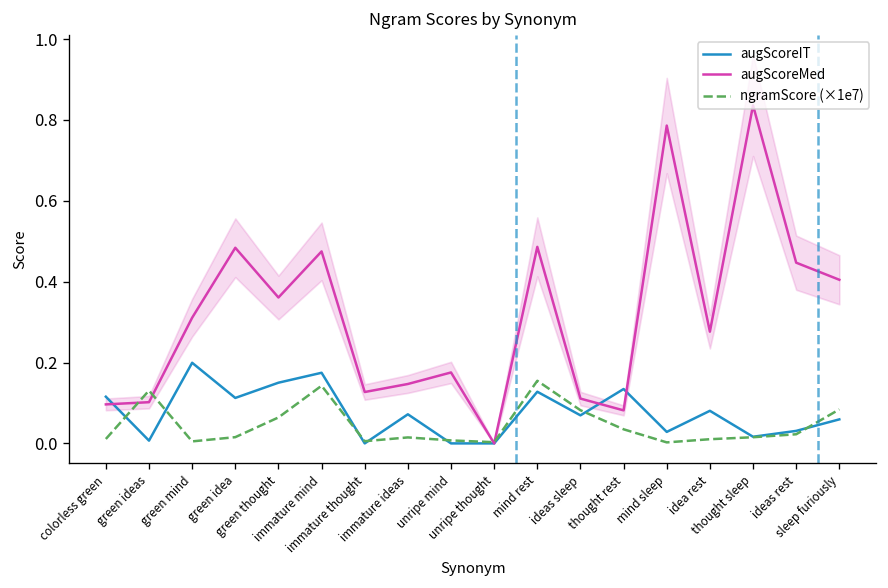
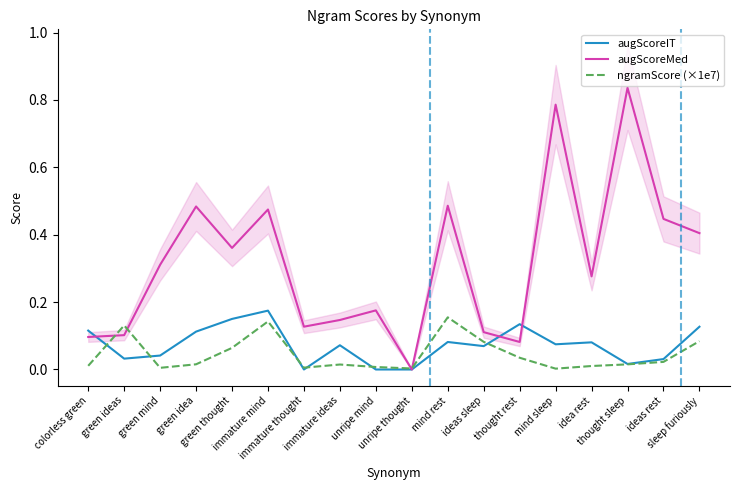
  {
    "augScoreIT": {
-     "green ideas": 0.01,
-     "green mind": 0.20,
+     "green ideas": 0.03,
+     "green mind": 0.04,
      "green idea": 0.11,
      "green thought": 0.15,
      "immature mind": 0.17,
      "immature ideas": 0.07,
-     "mind rest": 0.13,
+     "mind rest": 0.08,
      "ideas sleep": 0.07,
      "thought rest": 0.13,
-     "mind sleep": 0.03,
+     "mind sleep": 0.07,
      "idea rest": 0.08,
      "ideas rest": 0.03,
-     "sleep furiously": 0.06
+     "sleep furiously": 0.13
    },
    "ngramScore (×1e7)": {
      "colorless green": 0.01,
      "green ideas": 0.13,
      "green mind": 0.00,
      "green idea": 0.02,
      "green thought": 0.06,
      "immature mind": 0.14,
      "immature ideas": 0.01,
      "mind rest": 0.15,
      "ideas sleep": 0.08,
      "thought rest": 0.03,
      "mind sleep": 0.00,
      "idea rest": 0.01,
      "ideas rest": 0.02,
      "sleep furiously": 0.08
    }
  }
